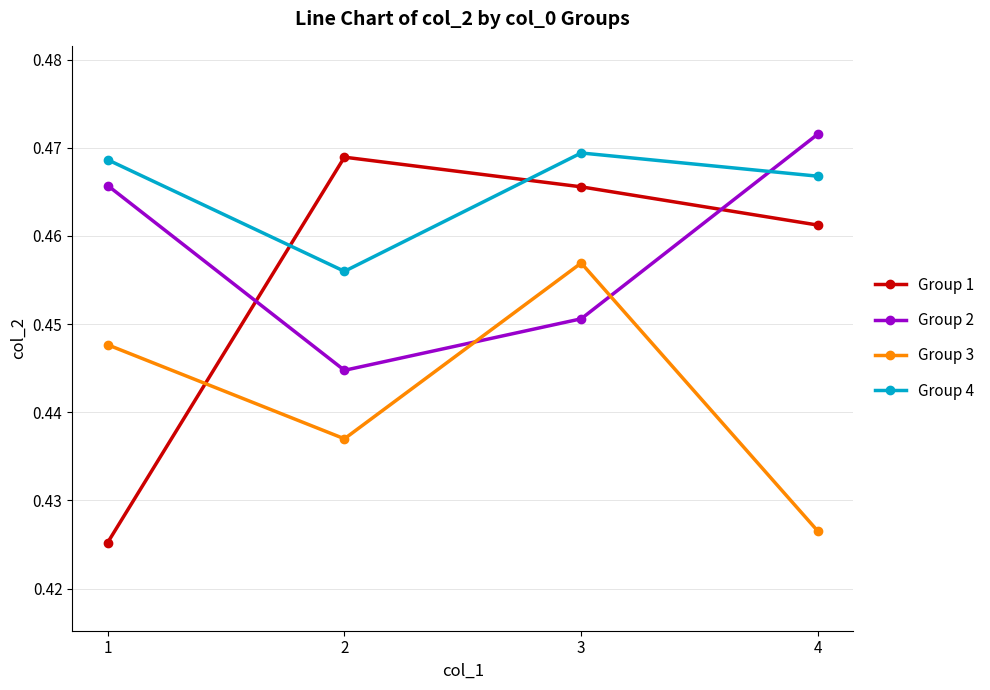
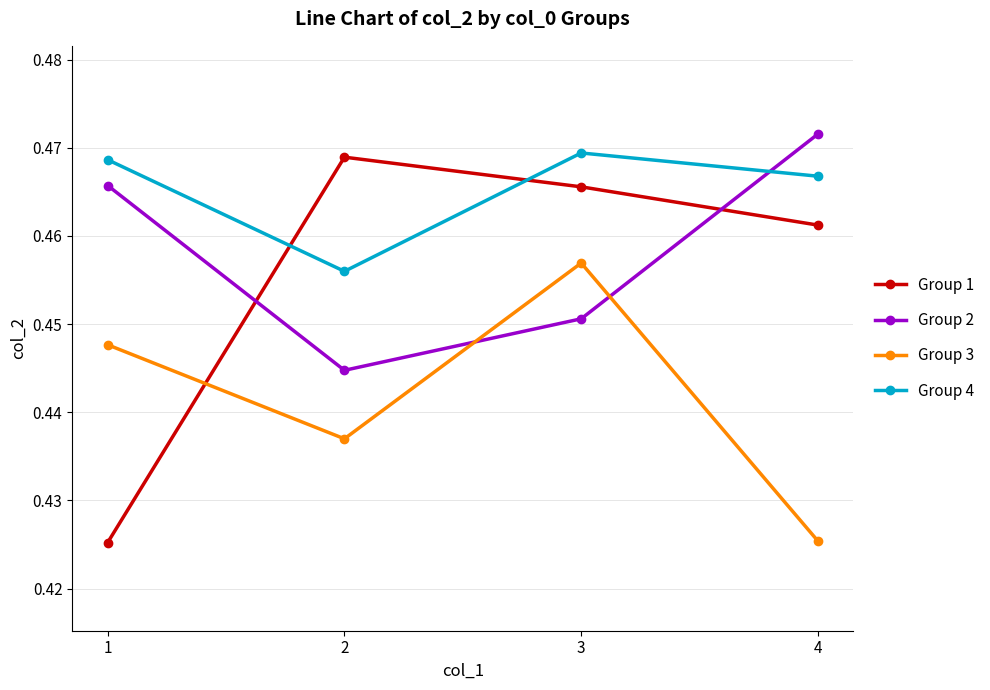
  {
    "Group 1": {
      "1": 0.425,
      "2": 0.469,
      "3": 0.466,
      "4": 0.461
    },
    "Group 2": {
      "1": 0.466,
      "2": 0.445,
      "3": 0.451,
      "4": 0.472
    },
    "Group 3": {
      "1": 0.448,
      "2": 0.437,
      "3": 0.457,
-     "4": 0.426
+     "4": 0.425
    },
    "Group 4": {
      "1": 0.469,
      "2": 0.456,
      "3": 0.469,
      "4": 0.467
    }
  }
